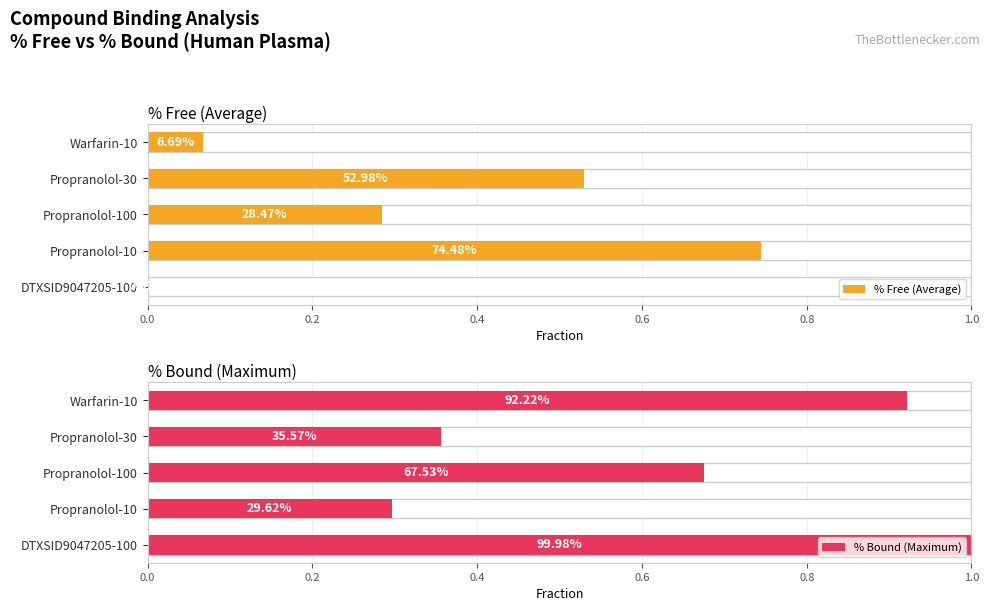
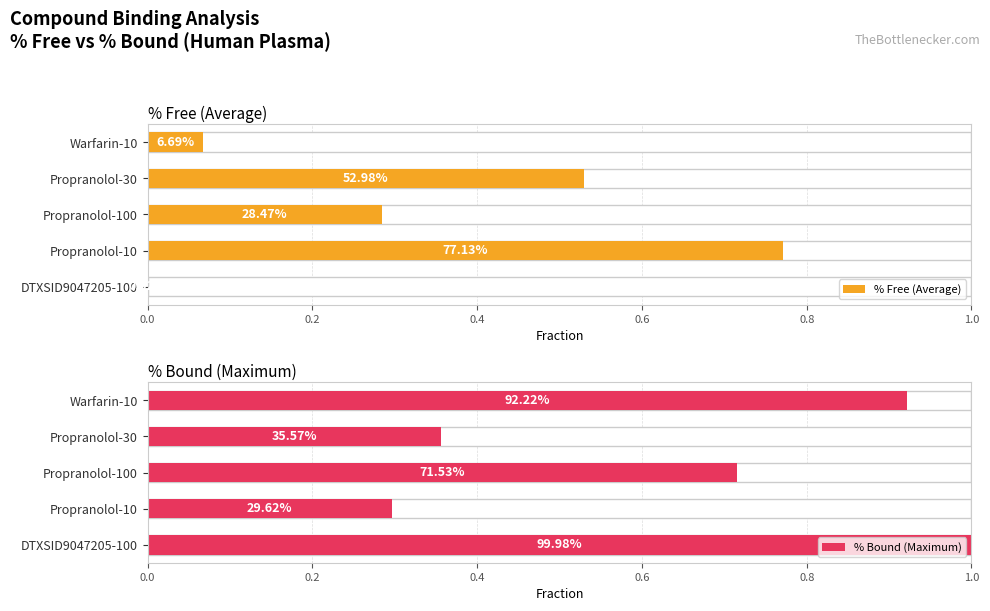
  {
    "% Free (Average)": {
      "% Free (Average)": {
-       "Propranolol-10": "74.48%"
+       "Propranolol-10": "77.13%"
      }
    },
    "% Bound (Maximum)": {
      "% Bound (Maximum)": {
-       "Propranolol-100": "67.53%",
+       "Propranolol-100": "71.53%",
        "DTXSID9047205-100": "99.98%"
      }
    }
  }
